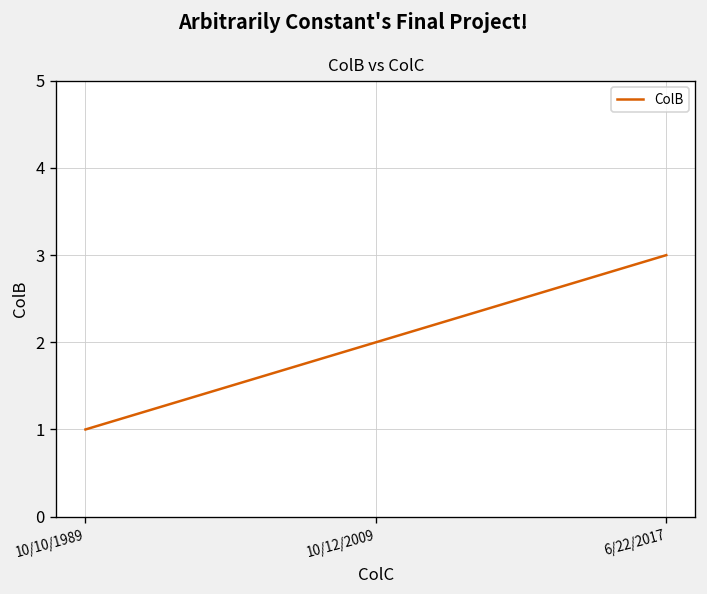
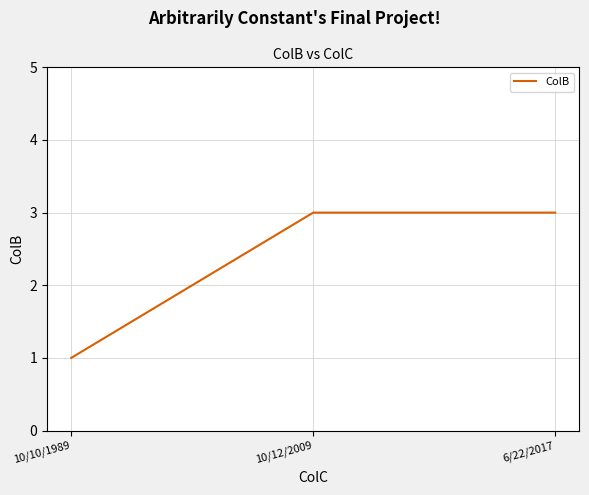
  {
    "10/10/1989": 1,
-   "10/12/2009": 2,
+   "10/12/2009": 3,
    "6/22/2017": 3
  }
